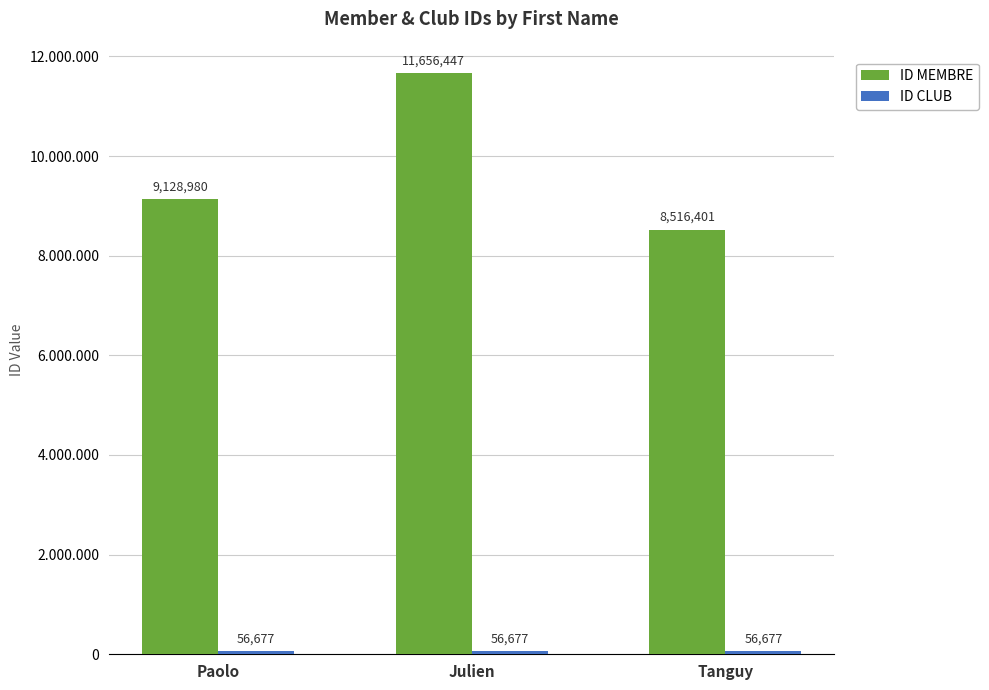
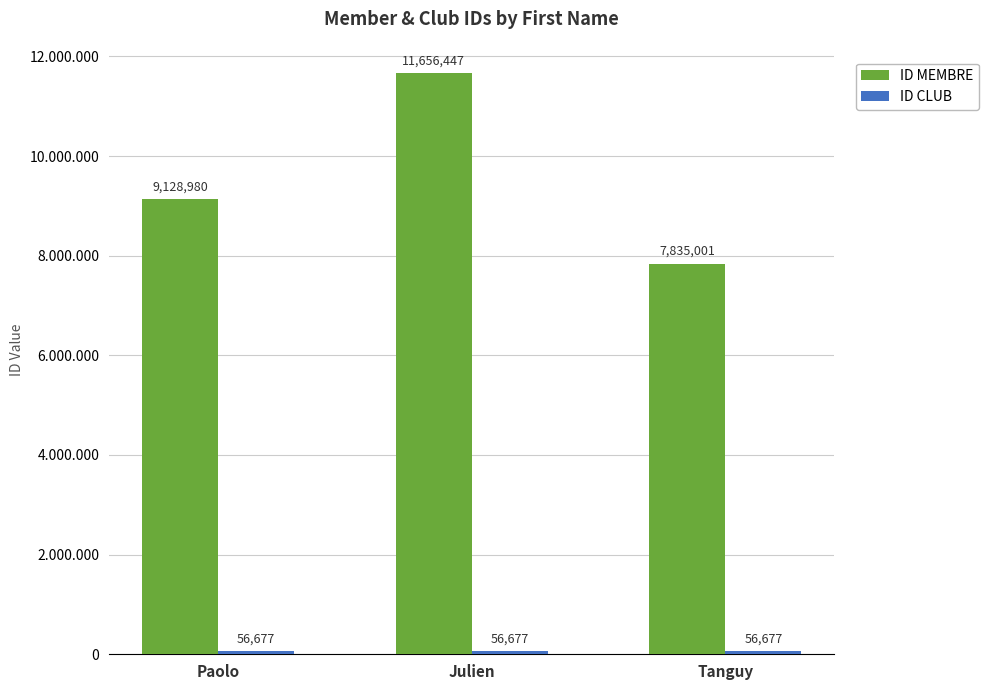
  {
    "ID MEMBRE": {
      "Paolo": "9,128,980",
      "Julien": "11,656,447",
-     "Tanguy": "8,516,401"
+     "Tanguy": "7,835,001"
    },
    "ID CLUB": {
      "Paolo": "56,677",
      "Julien": "56,677",
      "Tanguy": "56,677"
    }
  }
